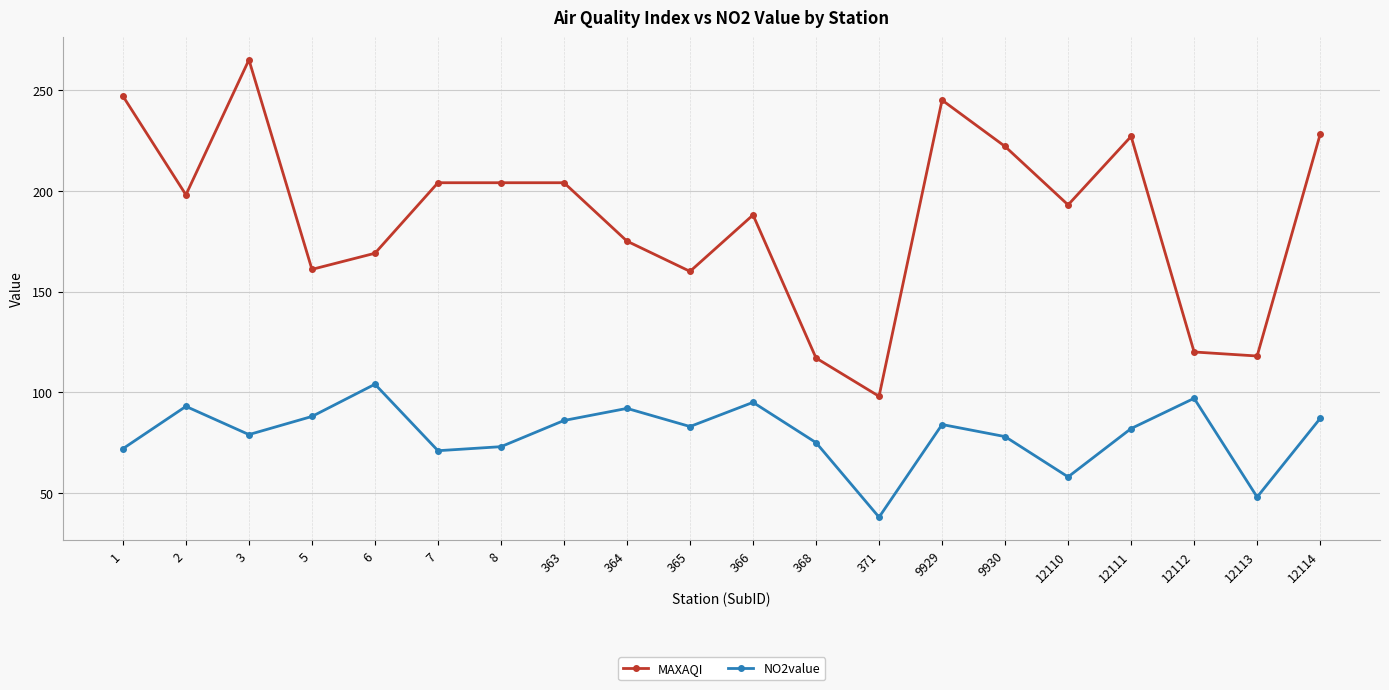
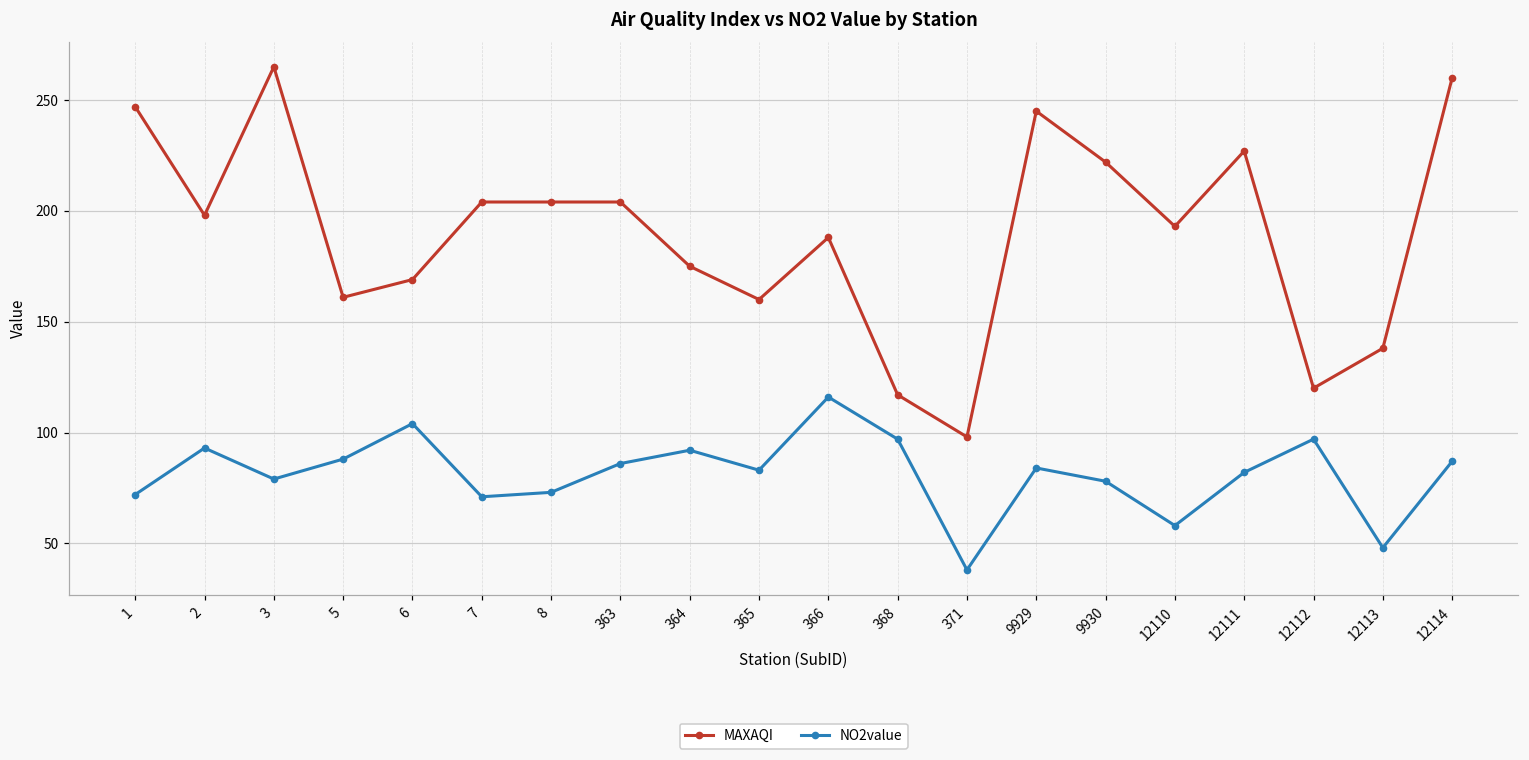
  {
    "MAXAQI": {
      "1": 247,
      "2": 198,
      "3": 265,
      "5": 161,
      "6": 169,
      "7": 204,
      "8": 204,
      "363": 204,
      "364": 175,
      "365": 160,
      "366": 188,
      "368": 117,
      "371": 98,
      "9929": 245,
      "9930": 222,
      "12110": 193,
      "12111": 227,
      "12112": 120,
-     "12113": 118,
-     "12114": 228
+     "12113": 138,
+     "12114": 260
    },
    "NO2value": {
      "1": 72,
      "2": 93,
      "3": 79,
      "5": 88,
      "6": 104,
      "7": 71,
      "8": 73,
      "363": 86,
      "364": 92,
      "365": 83,
-     "366": 95,
-     "368": 75,
+     "366": 116,
+     "368": 97,
      "371": 38,
      "9929": 84,
      "9930": 78,
      "12110": 58,
      "12111": 82,
      "12112": 97,
      "12113": 48,
      "12114": 87
    }
  }
